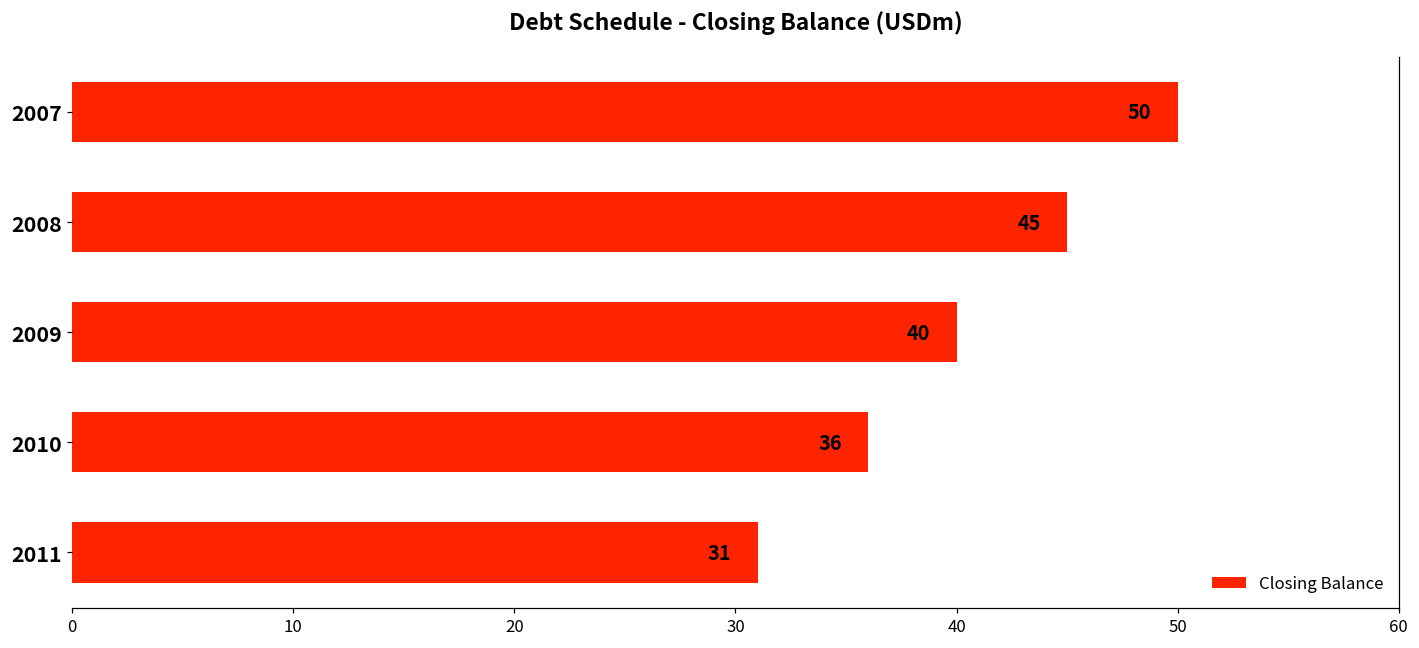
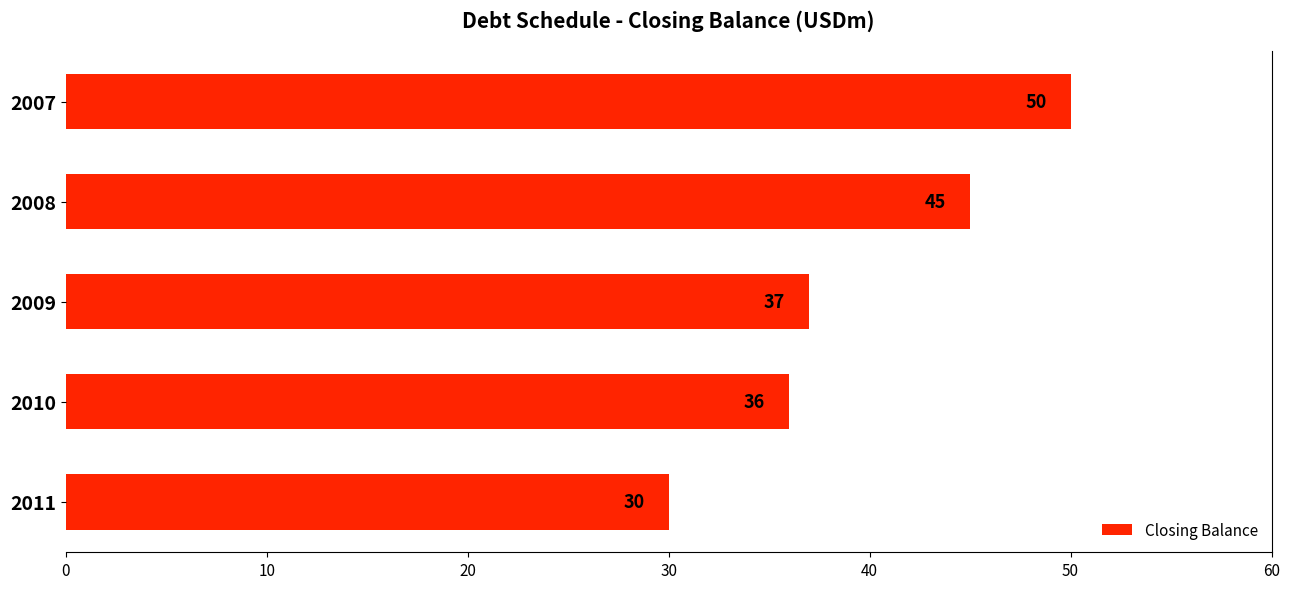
  {
    "2007": 50,
    "2008": 45,
-   "2009": 40,
+   "2009": 37,
    "2010": 36,
-   "2011": 31
+   "2011": 30
  }
